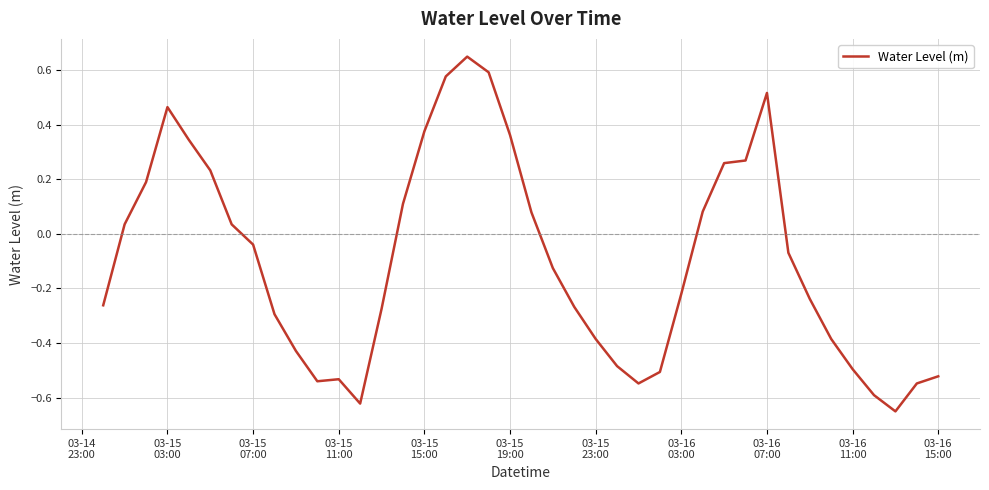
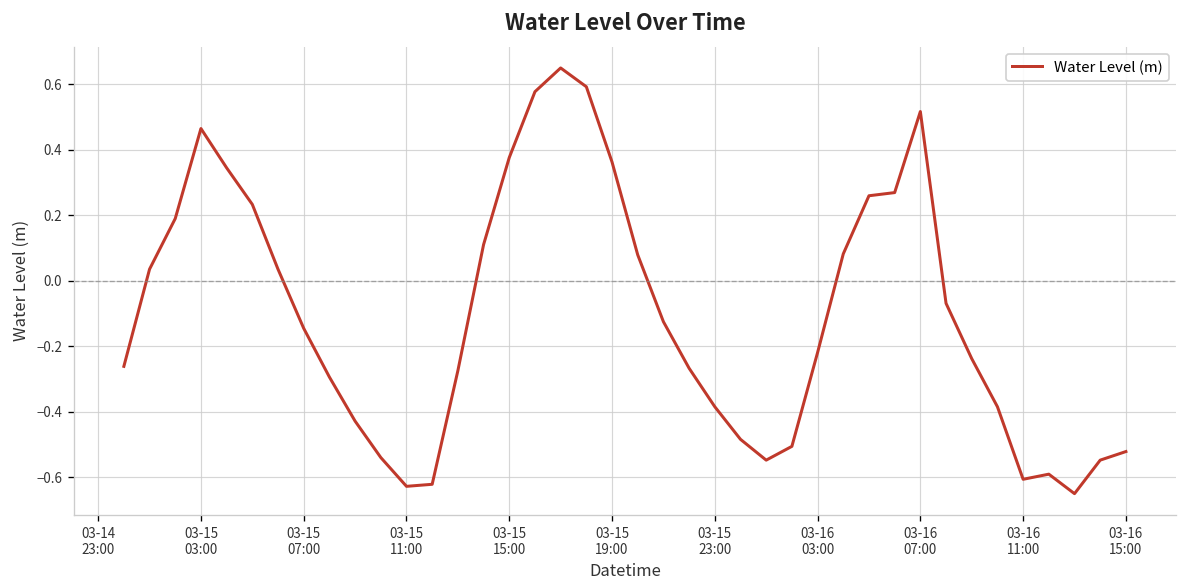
  {
    "03-15 03:00": 0.46,
-   "03-15 07:00": -0.04,
-   "03-15 11:00": -0.53,
+   "03-15 07:00": -0.15,
+   "03-15 11:00": -0.63,
    "03-15 15:00": 0.38,
    "03-15 19:00": 0.36,
    "03-15 23:00": -0.39,
    "03-16 03:00": -0.22,
    "03-16 07:00": 0.52,
-   "03-16 11:00": -0.50,
+   "03-16 11:00": -0.61,
    "03-16 15:00": -0.52
  }
